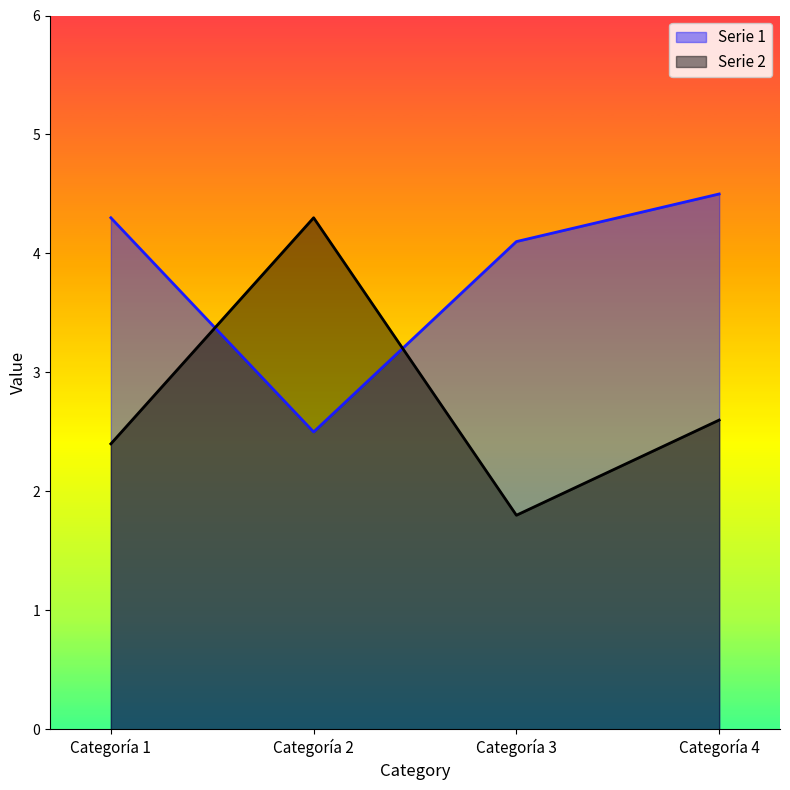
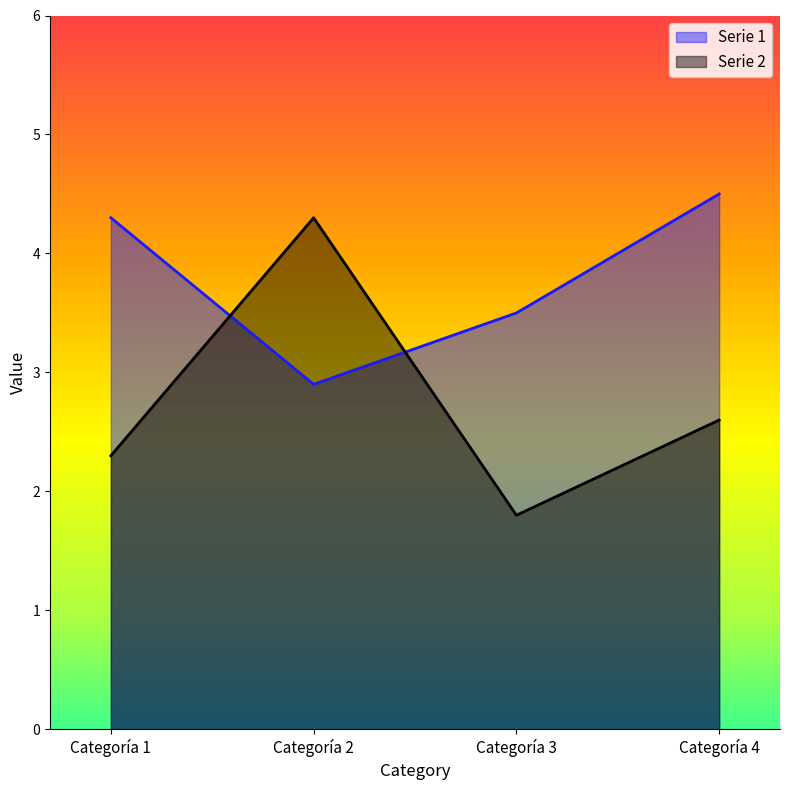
  {
    "Serie 1": {
      "Categoría 1": 4.3,
-     "Categoría 2": 2.5,
-     "Categoría 3": 4.1,
+     "Categoría 2": 2.9,
+     "Categoría 3": 3.5,
      "Categoría 4": 4.5
    },
    "Serie 2": {
-     "Categoría 1": 2.4,
+     "Categoría 1": 2.3,
      "Categoría 2": 4.3,
      "Categoría 3": 1.8,
      "Categoría 4": 2.6
    }
  }
